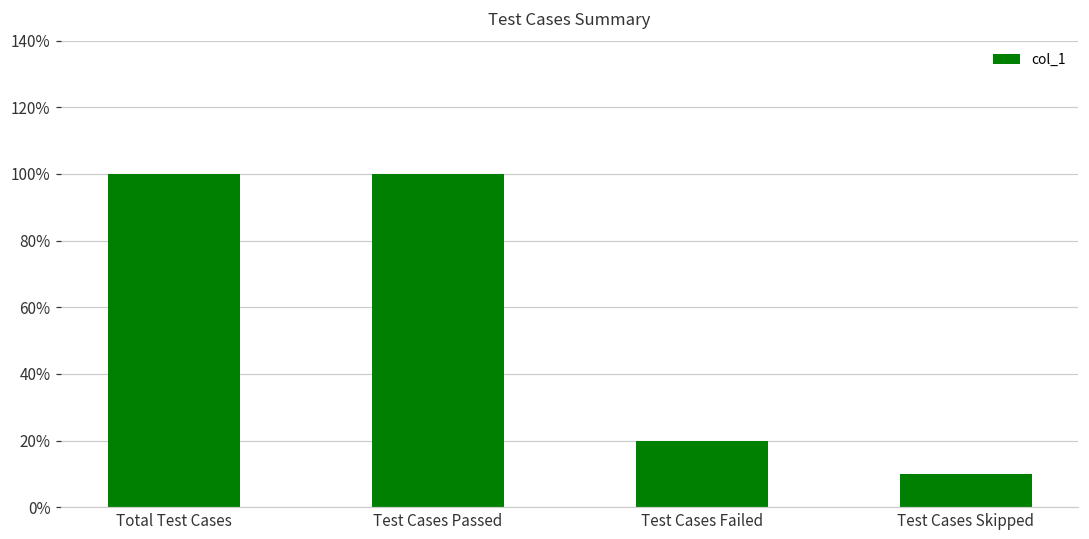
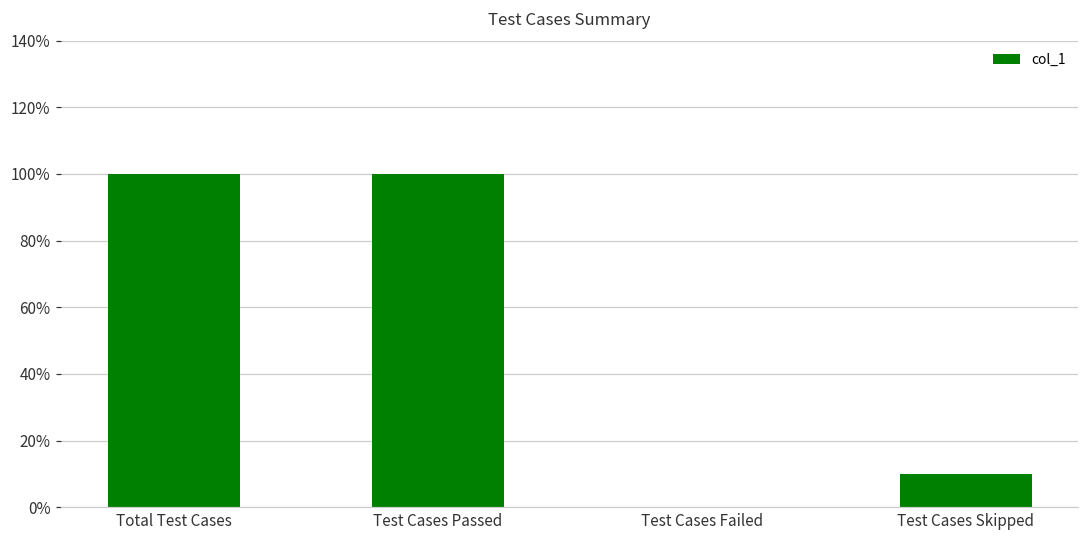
  {
    "Total Test Cases": "100%",
    "Test Cases Passed": "100%",
-   "Test Cases Failed": "20%",
+   "Test Cases Failed": "0%",
    "Test Cases Skipped": "10%"
  }
